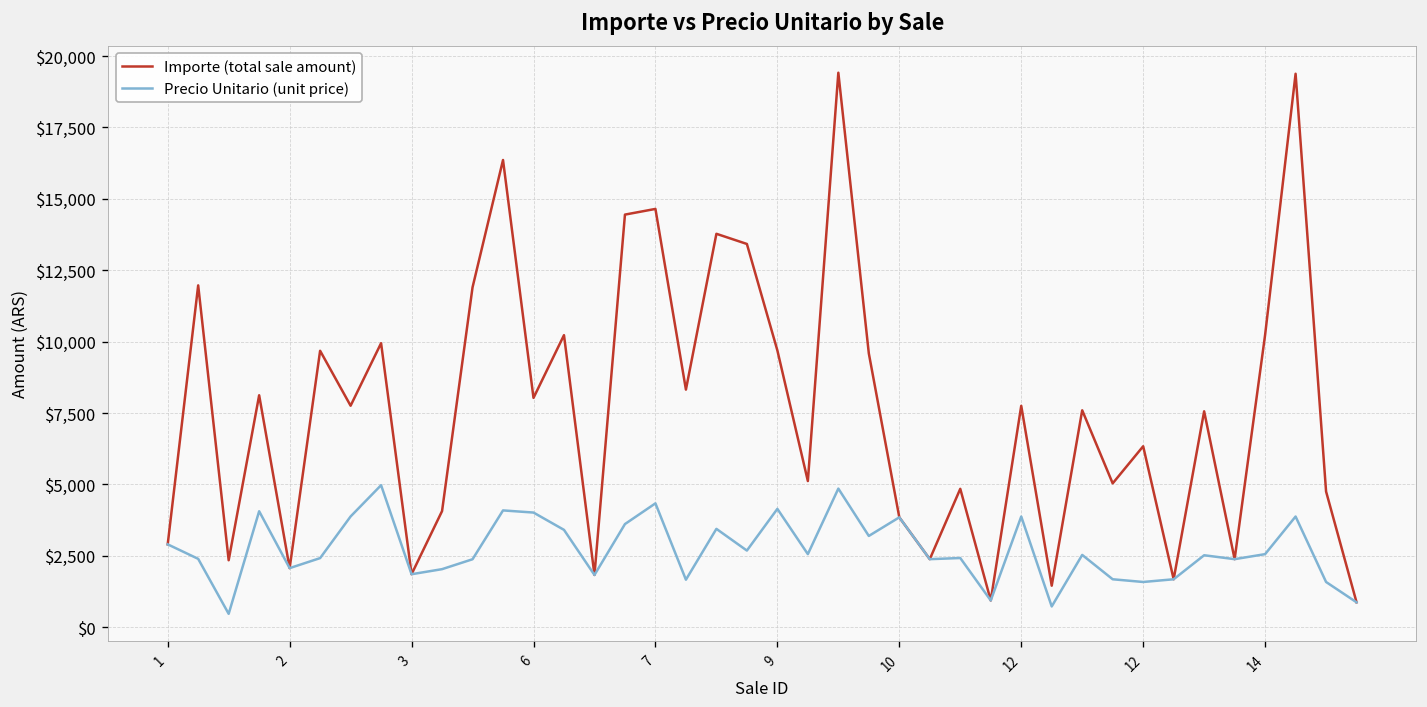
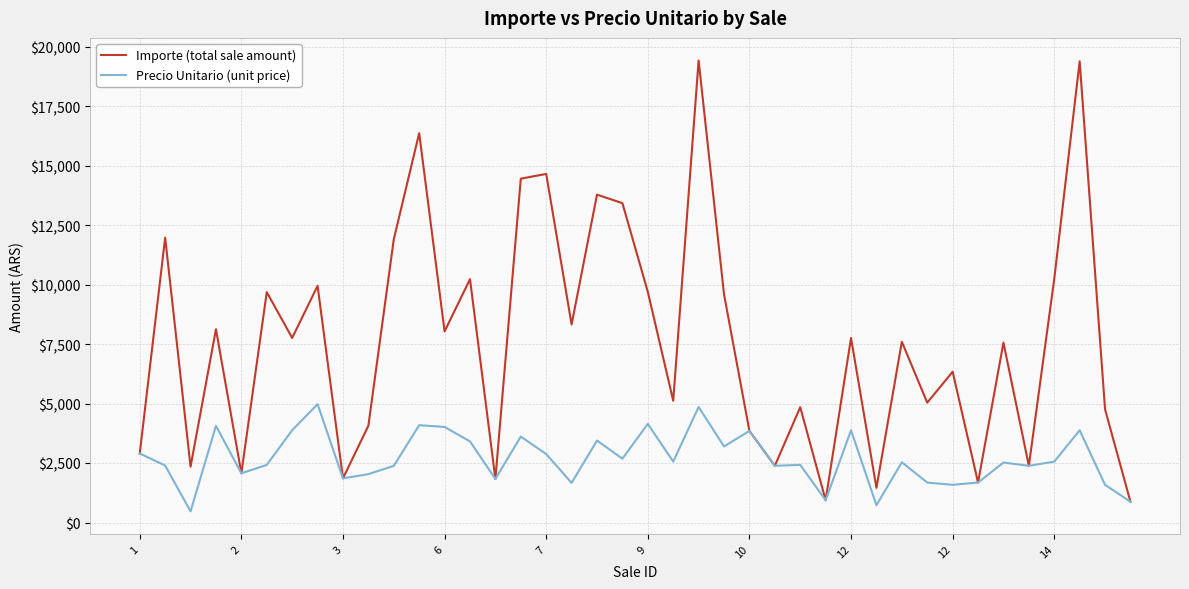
  {
    "Importe (total sale amount)": {
      "7": "$14,600",
      "9": "$9,700"
    },
    "Precio Unitario (unit price)": {
-     "7": "$4,300",
+     "7": "$2,900",
      "9": "$4,100"
    }
  }
